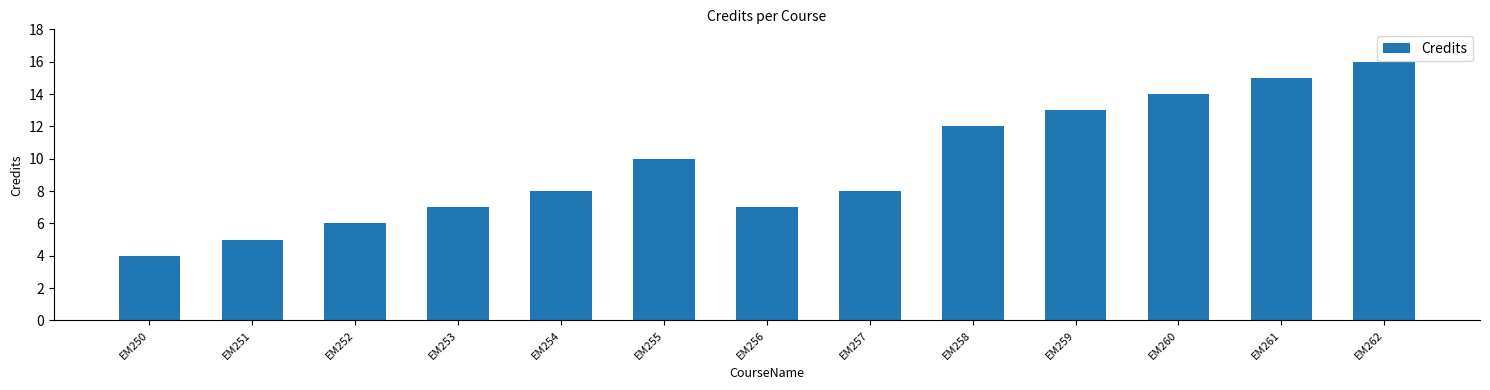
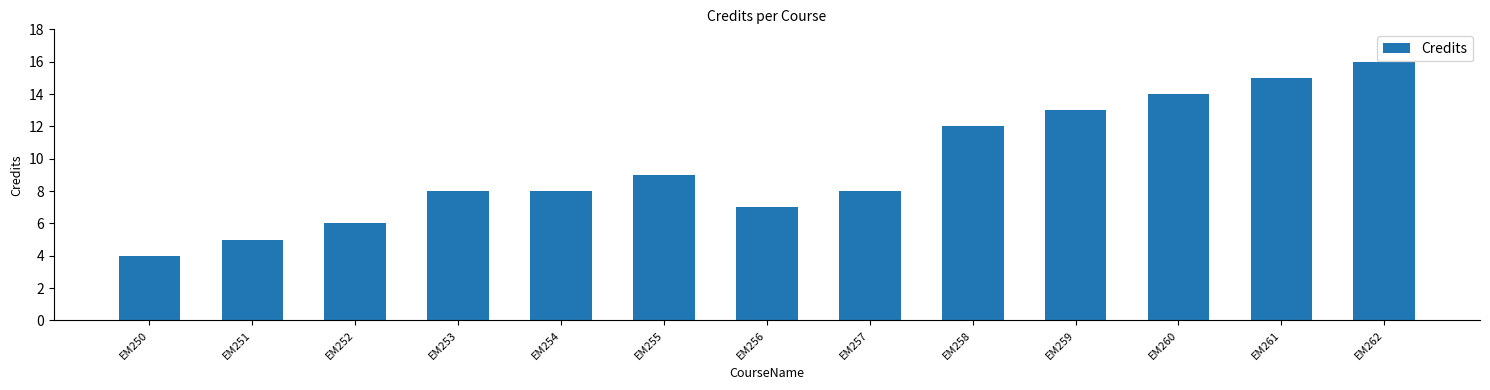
  {
    "EM250": 4,
    "EM251": 5,
    "EM252": 6,
-   "EM253": 7,
+   "EM253": 8,
    "EM254": 8,
-   "EM255": 10,
+   "EM255": 9,
    "EM256": 7,
    "EM257": 8,
    "EM258": 12,
    "EM259": 13,
    "EM260": 14,
    "EM261": 15,
    "EM262": 16
  }
